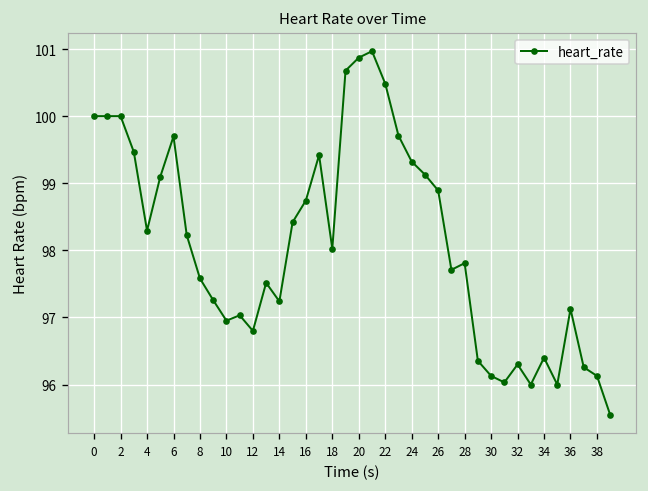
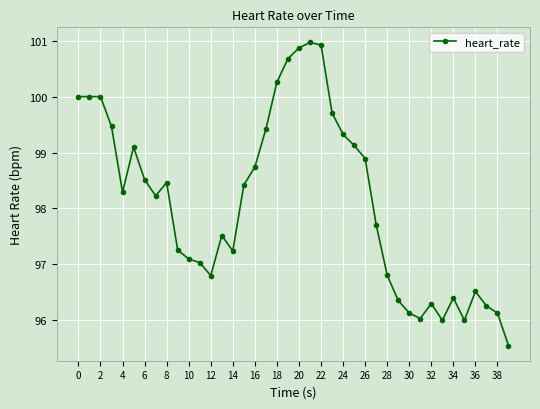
  {
    "0": 100.0,
    "2": 100.0,
    "4": 98.3,
-   "6": 99.7,
-   "8": 97.6,
-   "10": 97.0,
+   "6": 98.5,
+   "8": 98.5,
+   "10": 97.1,
    "12": 96.8,
    "14": 97.2,
    "16": 98.7,
-   "18": 98.0,
+   "18": 100.3,
    "20": 100.9,
-   "22": 100.5,
+   "22": 100.9,
    "24": 99.3,
    "26": 98.9,
-   "28": 97.8,
+   "28": 96.8,
    "30": 96.1,
    "32": 96.3,
    "34": 96.4,
-   "36": 97.1,
+   "36": 96.5,
    "38": 96.1
  }
